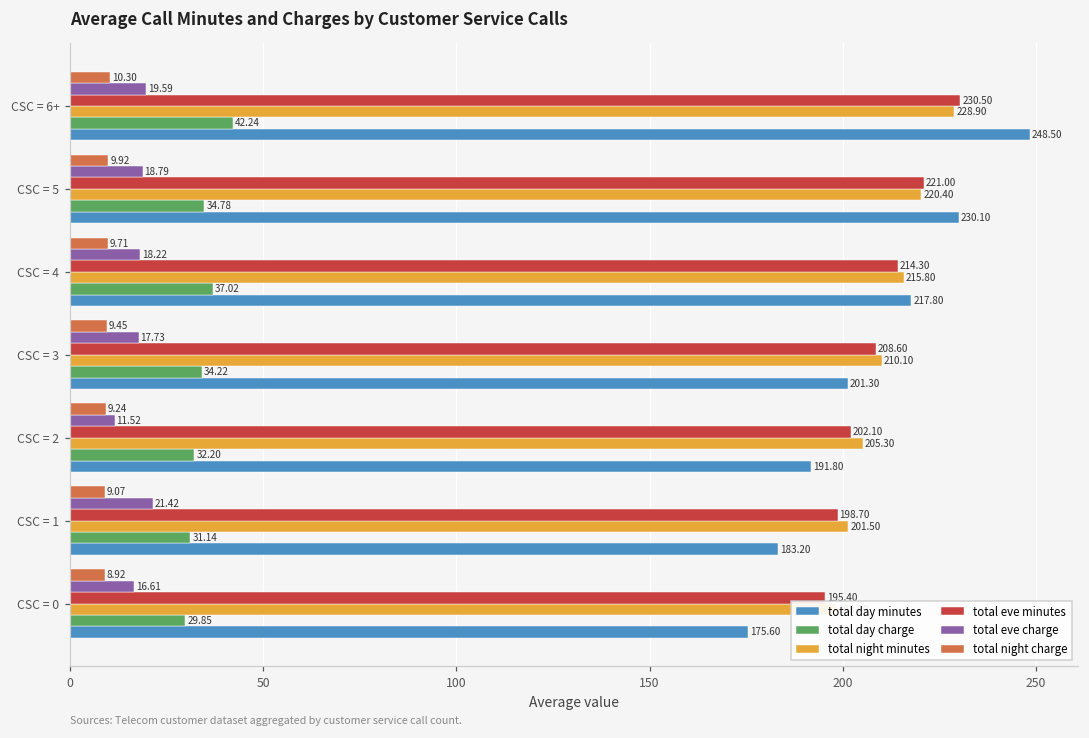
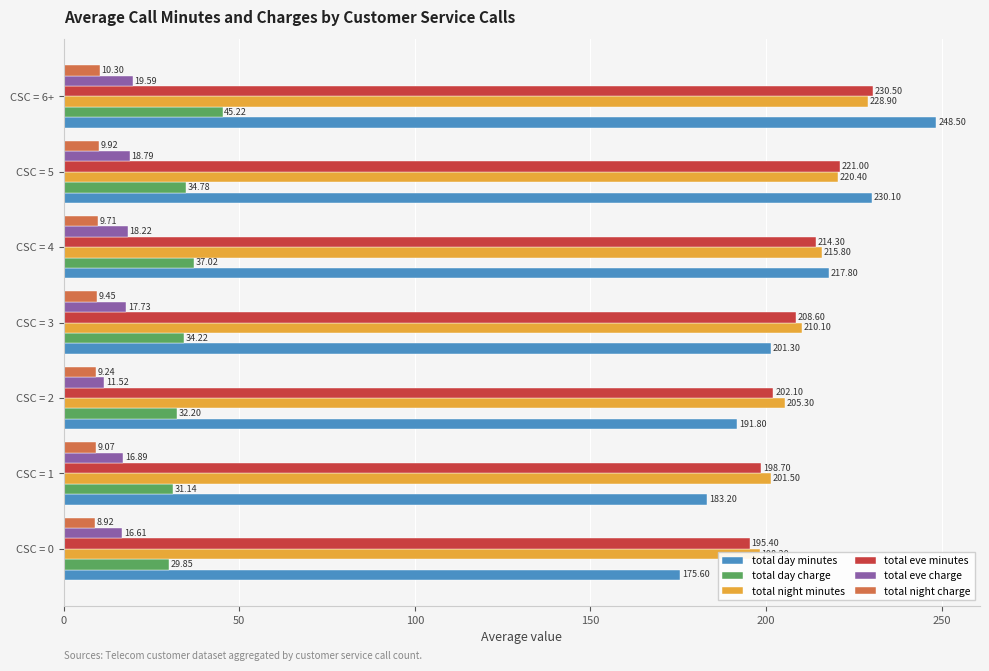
  {
    "total day minutes": {
      "CSC = 6+": 248.50,
      "CSC = 5": 230.10,
      "CSC = 4": 217.80,
      "CSC = 3": 201.30,
      "CSC = 2": 191.80,
      "CSC = 1": 183.20,
      "CSC = 0": 175.60
    },
    "total day charge": {
-     "CSC = 6+": 42.24,
+     "CSC = 6+": 45.22,
      "CSC = 5": 34.78,
      "CSC = 4": 37.02,
      "CSC = 3": 34.22,
      "CSC = 2": 32.20,
      "CSC = 1": 31.14,
      "CSC = 0": 29.85
    },
    "total night minutes": {
      "CSC = 6+": 228.90,
      "CSC = 5": 220.40,
      "CSC = 4": 215.80,
      "CSC = 3": 210.10,
      "CSC = 2": 205.30,
      "CSC = 1": 201.50
    },
    "total eve charge": {
      "CSC = 6+": 19.59,
      "CSC = 5": 18.79,
      "CSC = 4": 18.22,
      "CSC = 3": 17.73,
      "CSC = 2": 11.52,
-     "CSC = 1": 21.42,
+     "CSC = 1": 16.89,
      "CSC = 0": 16.61
    }
  }
